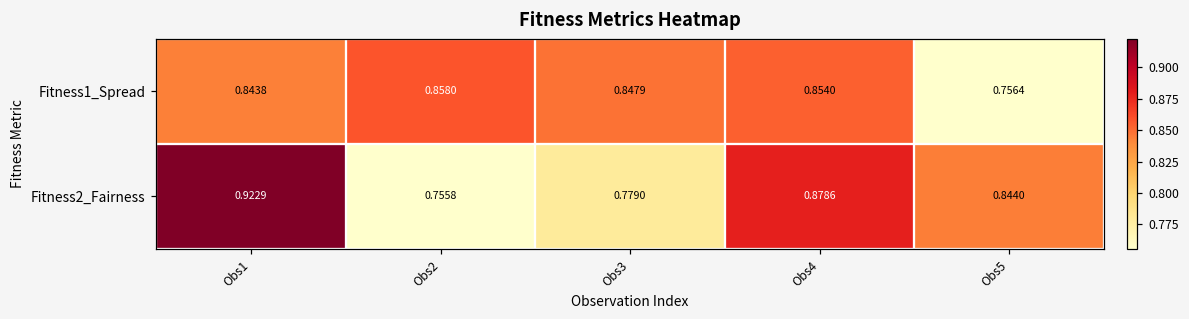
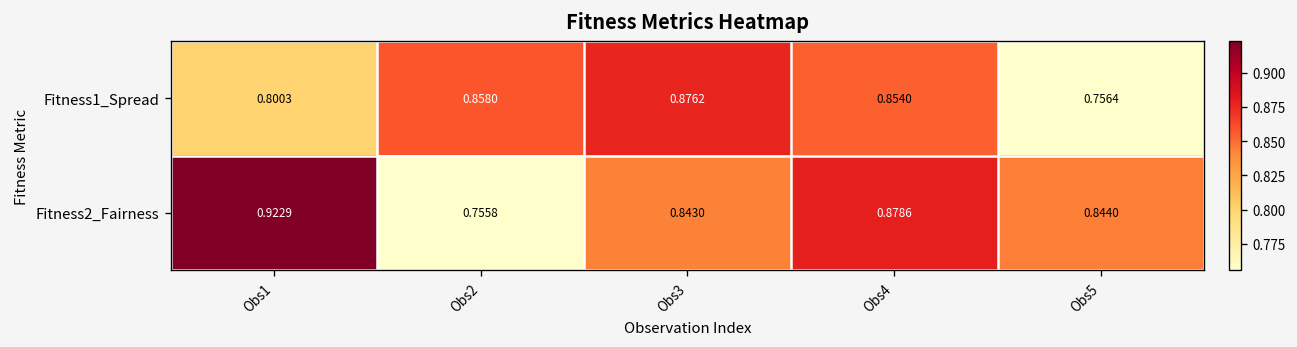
  {
    "Fitness1_Spread": {
-     "Obs1": 0.8438,
+     "Obs1": 0.8003,
      "Obs2": 0.8580,
-     "Obs3": 0.8479,
+     "Obs3": 0.8762,
      "Obs4": 0.8540,
      "Obs5": 0.7564
    },
    "Fitness2_Fairness": {
      "Obs1": 0.9229,
      "Obs2": 0.7558,
-     "Obs3": 0.7790,
+     "Obs3": 0.8430,
      "Obs4": 0.8786,
      "Obs5": 0.8440
    }
  }
